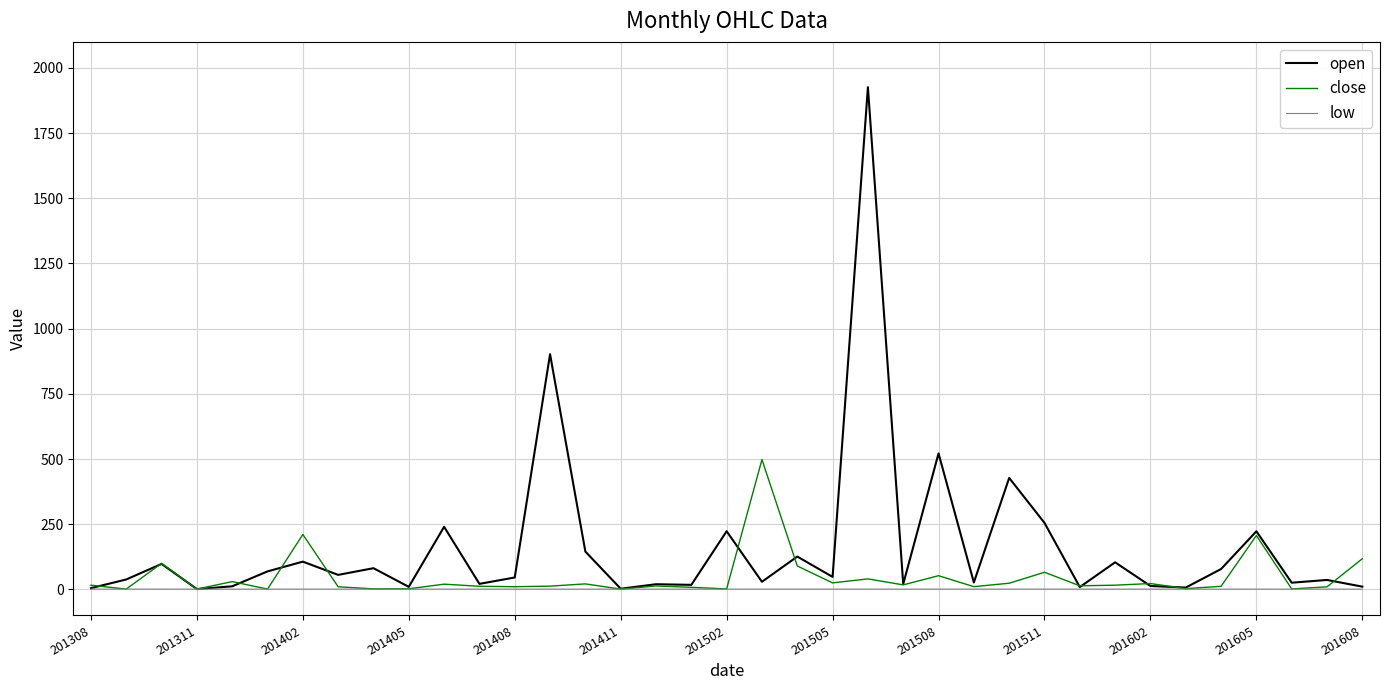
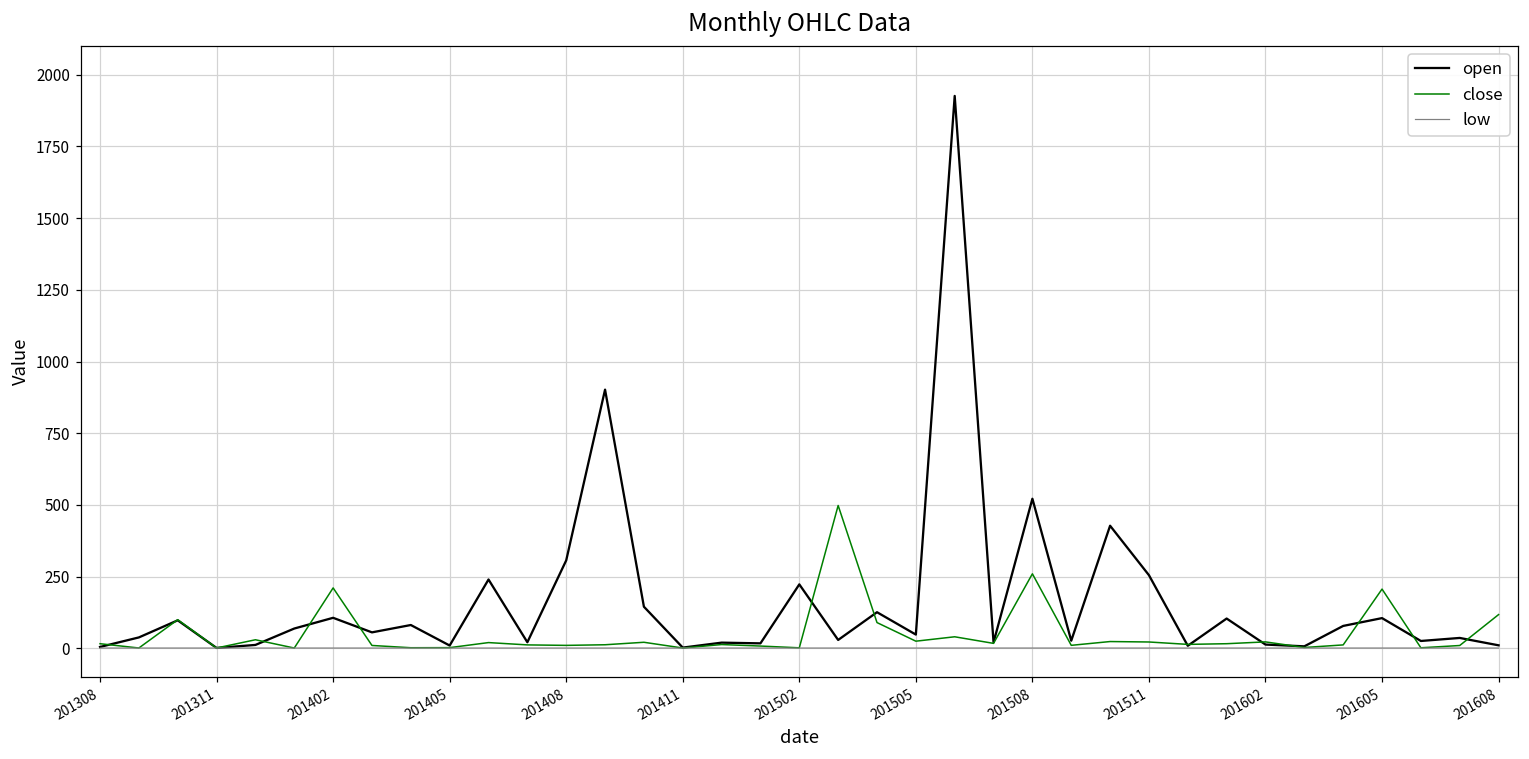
  {
    "open": {
      "201402": 110,
-     "201408": 50,
+     "201408": 310,
      "201502": 220,
      "201505": 50,
      "201508": 520,
      "201511": 260,
-     "201605": 220
+     "201605": 110
    },
    "close": {
      "201308": 20,
      "201402": 210,
      "201505": 20,
-     "201508": 50,
-     "201511": 70,
+     "201508": 260,
+     "201511": 20,
      "201605": 210,
      "201608": 120
    },
    "low": {
      "201402": 0,
      "201505": 0,
      "201508": 0,
      "201511": 0,
      "201602": 0,
      "201605": 0
    }
  }
